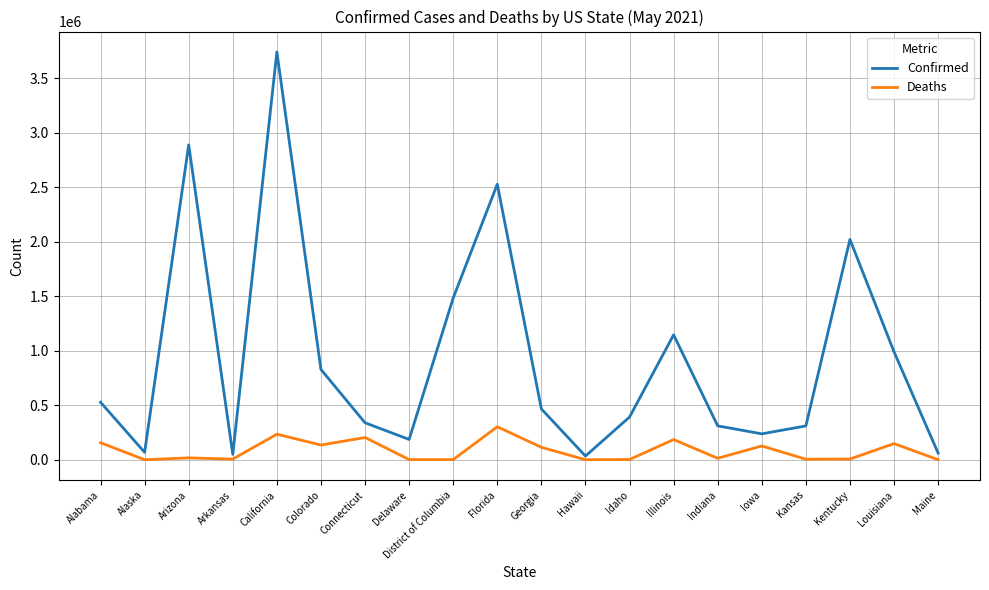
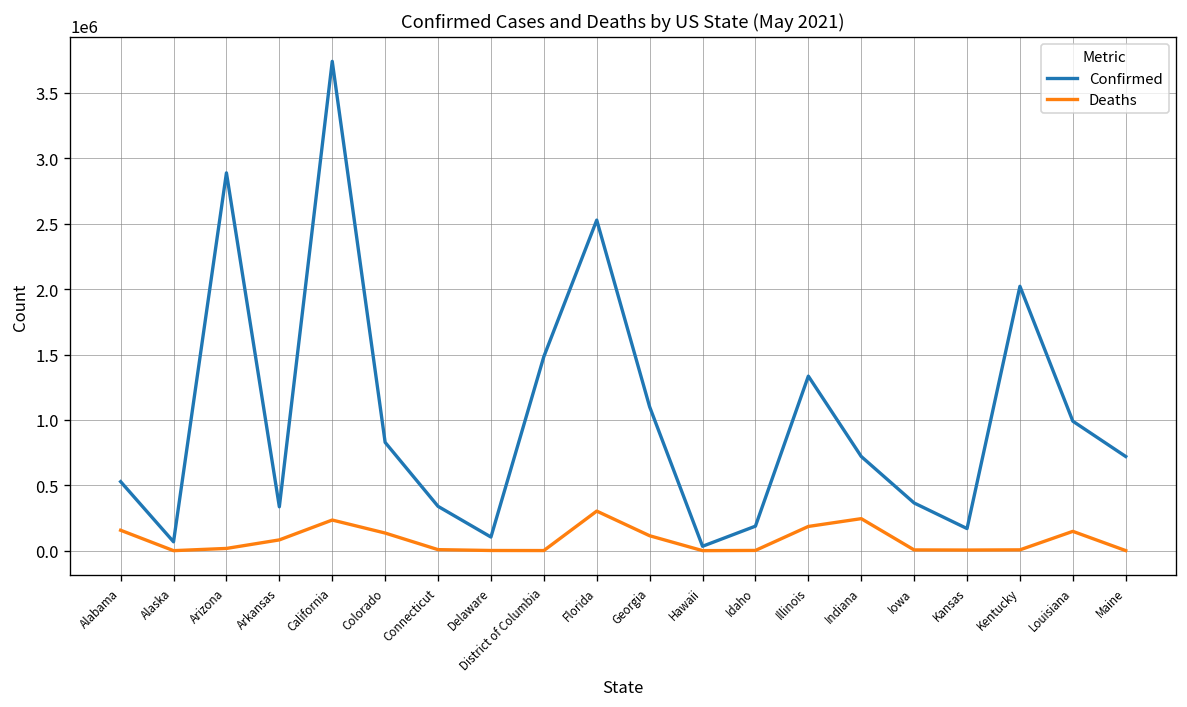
  {
    "Confirmed": {
      "Alabama": 530000,
      "Alaska": 70000,
      "Arizona": 2890000,
-     "Arkansas": 50000,
+     "Arkansas": 340000,
      "California": 3740000,
      "Colorado": 830000,
      "Connecticut": 340000,
-     "Delaware": 190000,
+     "Delaware": 100000,
      "District of Columbia": 1480000,
      "Florida": 2530000,
-     "Georgia": 470000,
+     "Georgia": 1100000,
      "Hawaii": 30000,
-     "Idaho": 390000,
-     "Illinois": 1150000,
-     "Indiana": 310000,
-     "Iowa": 240000,
-     "Kansas": 310000,
+     "Idaho": 190000,
+     "Illinois": 1330000,
+     "Indiana": 720000,
+     "Iowa": 360000,
+     "Kansas": 170000,
      "Kentucky": 2020000,
      "Louisiana": 990000,
-     "Maine": 60000
+     "Maine": 720000
    },
    "Deaths": {
      "Alabama": 160000,
      "Alaska": 0,
      "Arizona": 20000,
-     "Arkansas": 10000,
+     "Arkansas": 80000,
      "California": 230000,
      "Colorado": 140000,
-     "Connecticut": 200000,
+     "Connecticut": 10000,
      "Delaware": 0,
      "District of Columbia": 0,
      "Florida": 300000,
      "Georgia": 110000,
      "Hawaii": 0,
      "Idaho": 0,
      "Illinois": 190000,
-     "Indiana": 10000,
-     "Iowa": 130000,
+     "Indiana": 250000,
+     "Iowa": 10000,
      "Kansas": 0,
      "Kentucky": 10000,
      "Louisiana": 150000,
      "Maine": 0
    }
  }
